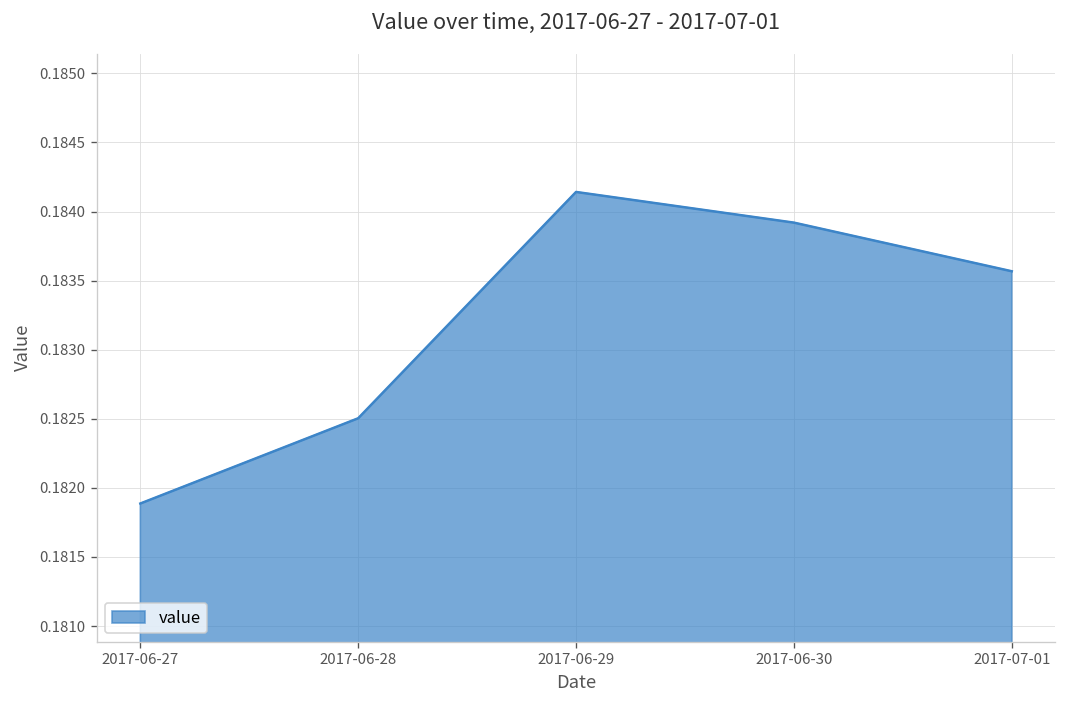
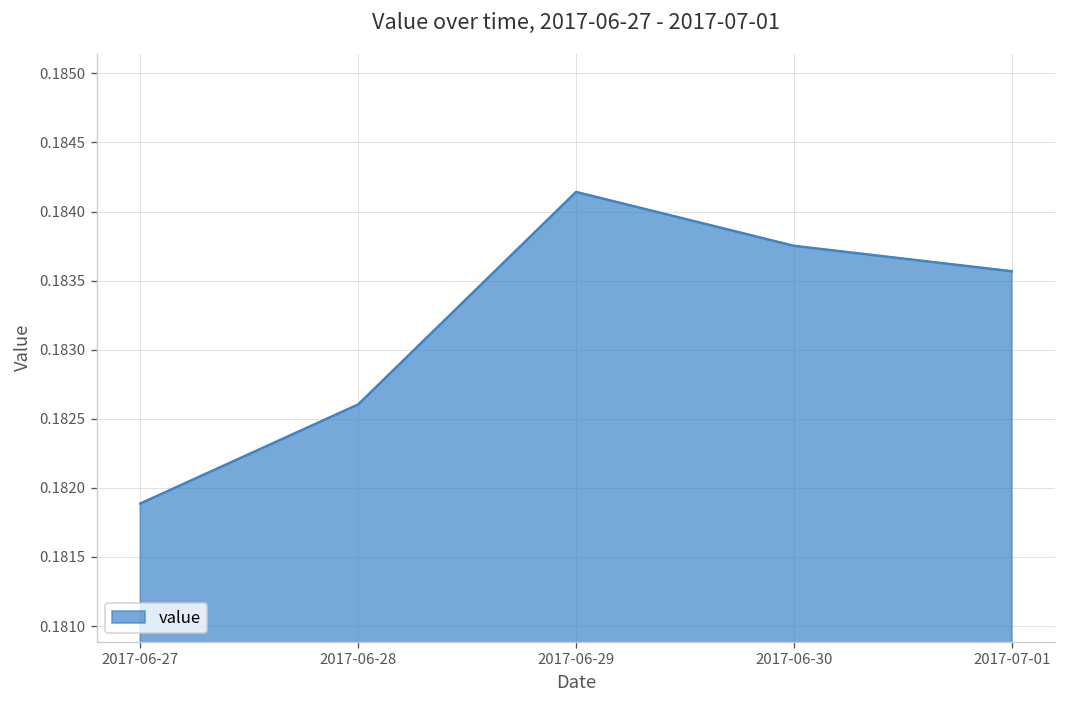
  {
    "2017-06-27": 0.18189,
-   "2017-06-28": 0.18250,
+   "2017-06-28": 0.18260,
    "2017-06-29": 0.18414,
-   "2017-06-30": 0.18392,
+   "2017-06-30": 0.18375,
    "2017-07-01": 0.18357
  }
